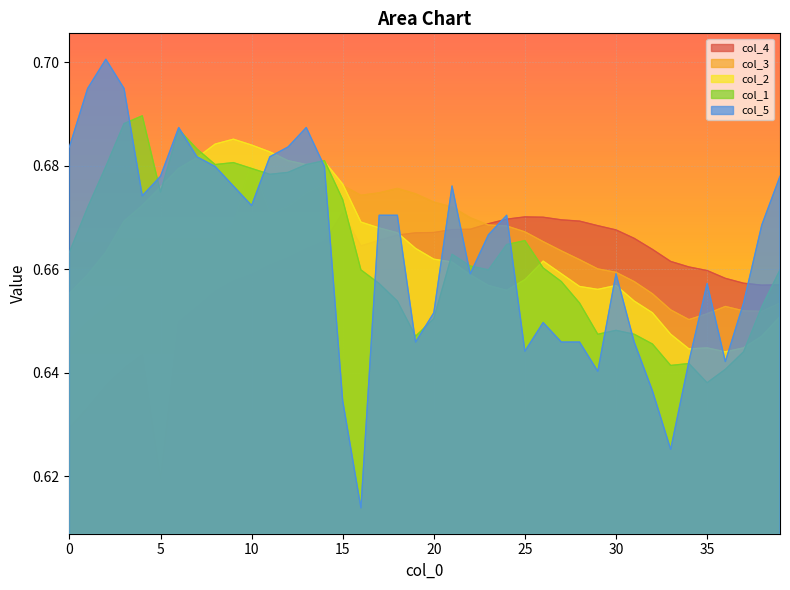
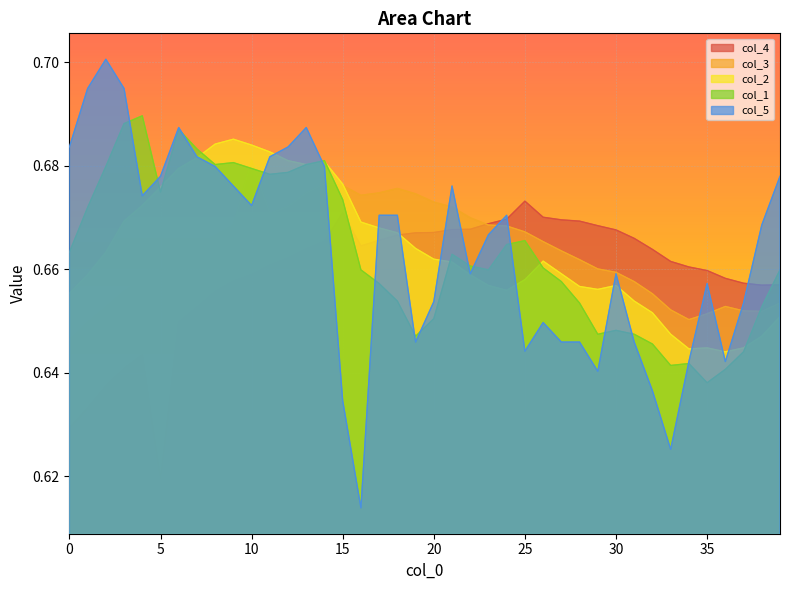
  {
    "col_4": {
      "0": 0.629,
      "5": 0.620,
      "10": 0.659,
      "15": 0.671,
      "20": 0.667,
-     "25": 0.670,
+     "25": 0.673,
      "30": 0.668,
      "35": 0.660
    },
    "col_3": {
      "0": 0.646,
      "5": 0.660,
      "10": 0.681,
      "20": 0.673,
      "25": 0.667,
      "35": 0.651
    },
    "col_2": {
      "0": 0.655,
      "5": 0.676,
      "10": 0.684,
      "20": 0.662,
      "25": 0.658,
      "30": 0.657,
      "35": 0.645
    },
    "col_1": {
      "0": 0.663,
      "5": 0.675,
      "10": 0.679,
      "15": 0.673,
      "20": 0.650,
      "25": 0.666,
      "30": 0.648,
      "35": 0.638
    },
    "col_5": {
      "0": 0.684,
      "5": 0.678,
      "10": 0.672,
      "15": 0.635,
-     "20": 0.652,
+     "20": 0.654,
      "25": 0.644,
      "35": 0.657
    }
  }
